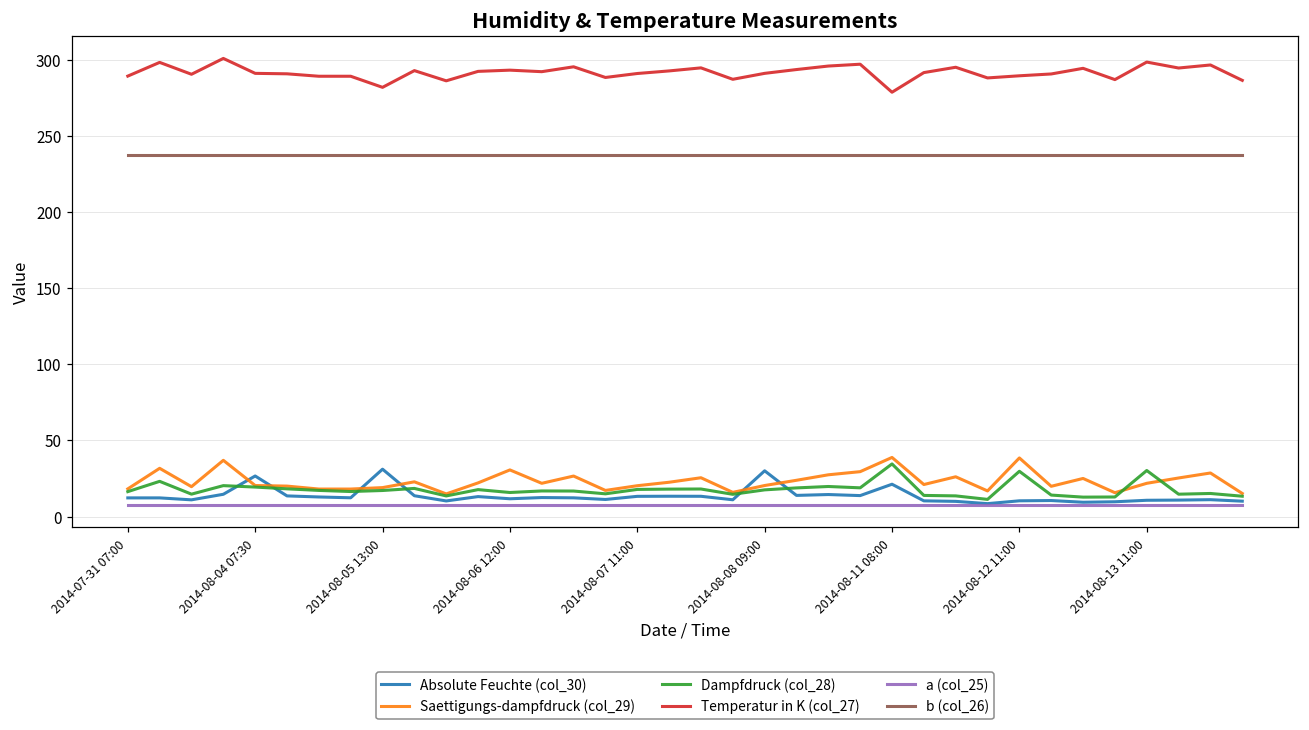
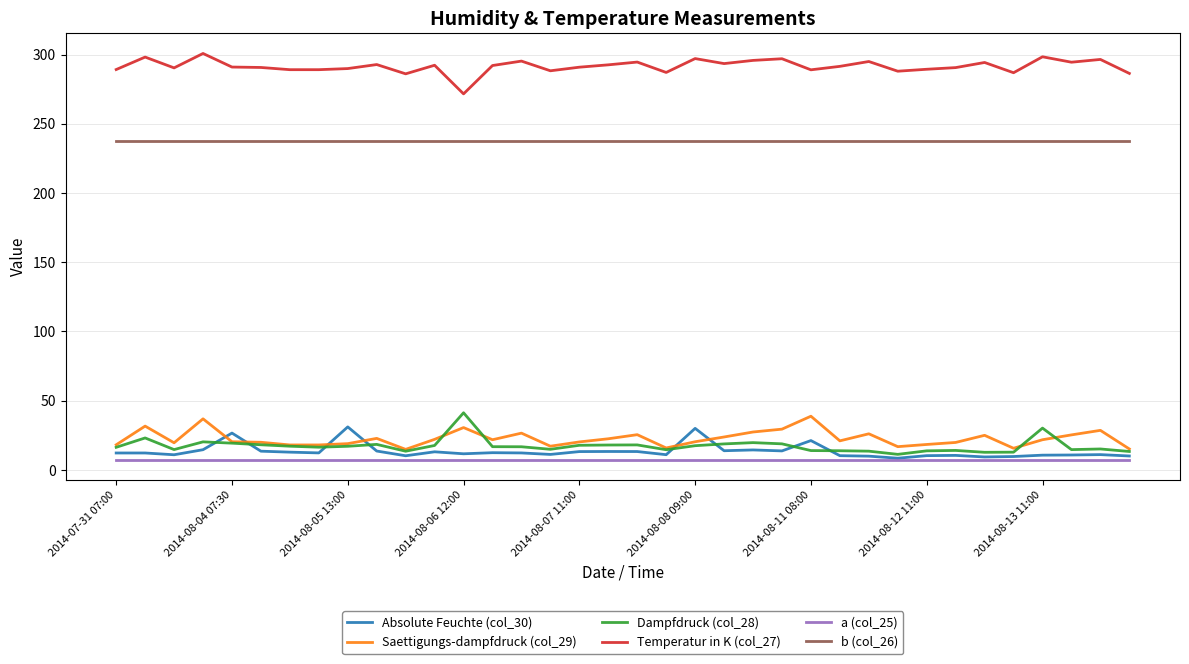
  {
    "Absolute Feuchte (col_30)": {
      "2014-07-31 07:00": 12,
      "2014-08-04 07:30": 27,
      "2014-08-05 13:00": 31,
      "2014-08-06 12:00": 12,
      "2014-08-07 11:00": 13,
      "2014-08-08 09:00": 30,
      "2014-08-11 08:00": 21,
      "2014-08-12 11:00": 10,
      "2014-08-13 11:00": 11
    },
    "Saettigungs-dampfdruck (col_29)": {
      "2014-08-05 13:00": 19,
      "2014-08-06 12:00": 31,
      "2014-08-07 11:00": 20,
      "2014-08-08 09:00": 20,
      "2014-08-11 08:00": 39,
-     "2014-08-12 11:00": 38,
+     "2014-08-12 11:00": 18,
      "2014-08-13 11:00": 22
    },
    "Dampfdruck (col_28)": {
      "2014-08-05 13:00": 17,
-     "2014-08-06 12:00": 16,
+     "2014-08-06 12:00": 41,
      "2014-08-07 11:00": 18,
      "2014-08-08 09:00": 18,
-     "2014-08-11 08:00": 35,
-     "2014-08-12 11:00": 30,
+     "2014-08-11 08:00": 14,
+     "2014-08-12 11:00": 14,
      "2014-08-13 11:00": 30
    },
    "Temperatur in K (col_27)": {
      "2014-07-31 07:00": 289,
      "2014-08-04 07:30": 291,
-     "2014-08-05 13:00": 282,
-     "2014-08-06 12:00": 293,
+     "2014-08-05 13:00": 290,
+     "2014-08-06 12:00": 272,
      "2014-08-07 11:00": 291,
-     "2014-08-08 09:00": 291,
-     "2014-08-11 08:00": 279,
+     "2014-08-08 09:00": 297,
+     "2014-08-11 08:00": 289,
      "2014-08-12 11:00": 289,
      "2014-08-13 11:00": 298
    },
    "a (col_25)": {
      "2014-07-31 07:00": 8,
      "2014-08-04 07:30": 8,
      "2014-08-05 13:00": 8,
      "2014-08-06 12:00": 8,
      "2014-08-07 11:00": 8,
      "2014-08-08 09:00": 8,
      "2014-08-11 08:00": 8,
      "2014-08-12 11:00": 8,
      "2014-08-13 11:00": 8
    },
    "b (col_26)": {
      "2014-07-31 07:00": 237,
      "2014-08-04 07:30": 237,
      "2014-08-05 13:00": 237,
      "2014-08-06 12:00": 237,
      "2014-08-07 11:00": 237,
      "2014-08-08 09:00": 237,
      "2014-08-11 08:00": 237,
      "2014-08-12 11:00": 237,
      "2014-08-13 11:00": 237
    }
  }
